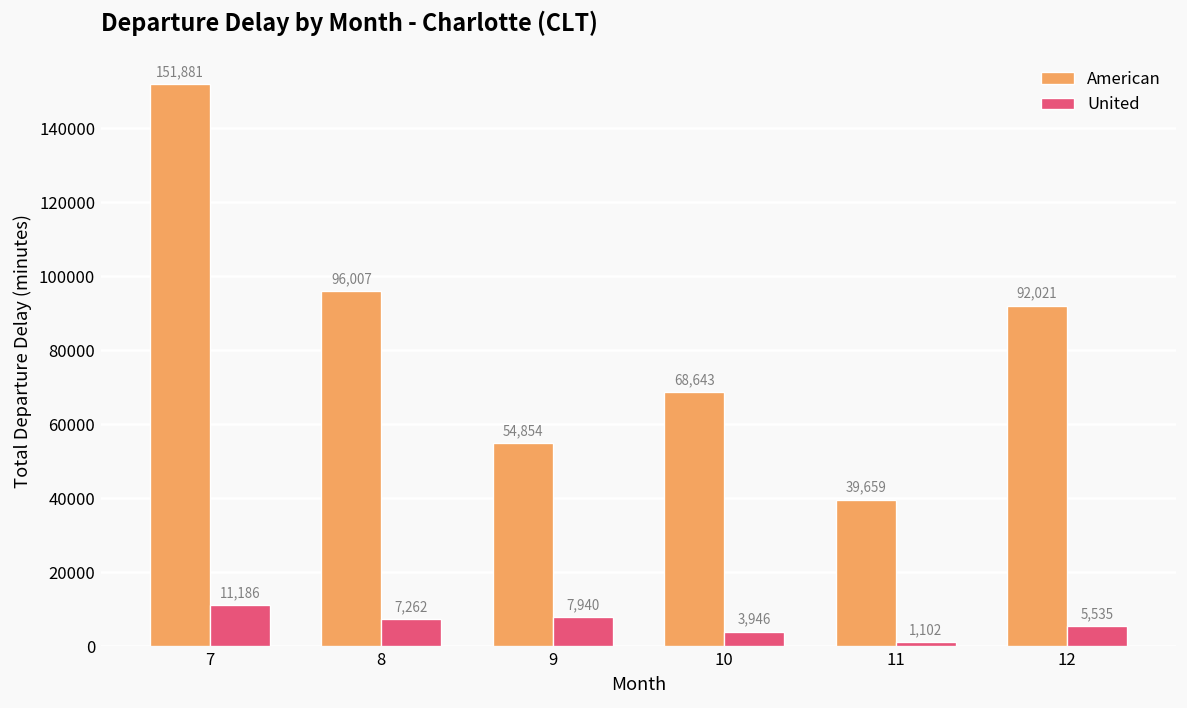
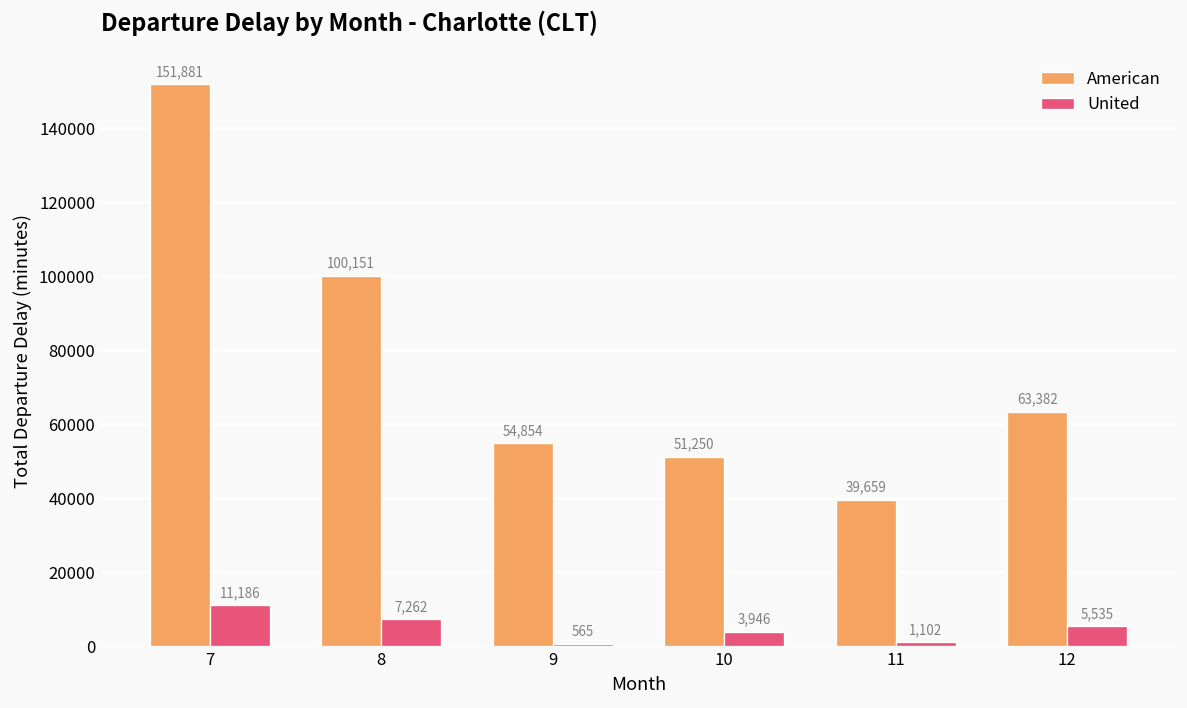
  {
    "American": {
      "7": "151,881",
-     "8": "96,007",
+     "8": "100,151",
      "9": "54,854",
-     "10": "68,643",
+     "10": "51,250",
      "11": "39,659",
-     "12": "92,021"
+     "12": "63,382"
    },
    "United": {
      "7": "11,186",
      "8": "7,262",
-     "9": "7,940",
+     "9": "565",
      "10": "3,946",
      "11": "1,102",
      "12": "5,535"
    }
  }
